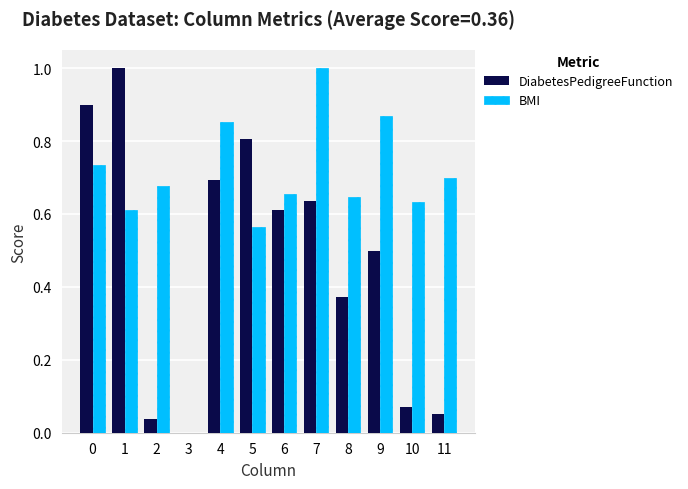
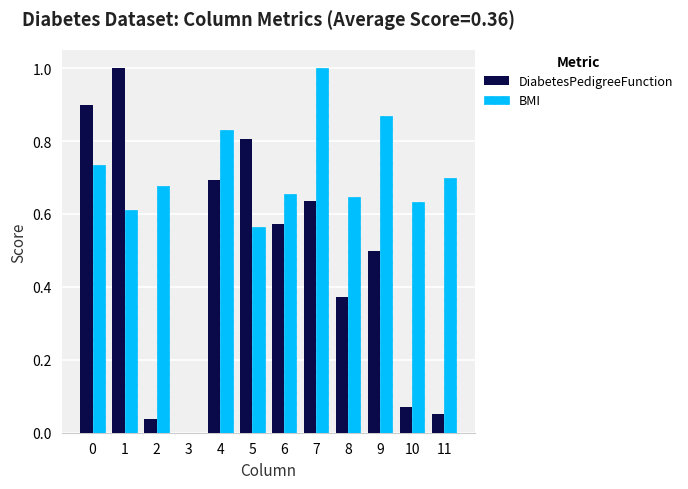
  {
    "DiabetesPedigreeFunction": {
      "0": 0.90,
      "1": 1.00,
      "2": 0.04,
      "3": 0.00,
      "4": 0.69,
      "5": 0.81,
-     "6": 0.61,
+     "6": 0.57,
      "7": 0.64,
      "8": 0.37,
      "9": 0.50,
      "10": 0.07,
      "11": 0.05
    },
    "BMI": {
      "0": 0.73,
      "1": 0.61,
      "2": 0.68,
      "3": 0.00,
-     "4": 0.85,
+     "4": 0.83,
      "5": 0.56,
      "6": 0.66,
      "7": 1.00,
      "8": 0.65,
      "9": 0.87,
      "10": 0.63,
      "11": 0.70
    }
  }
